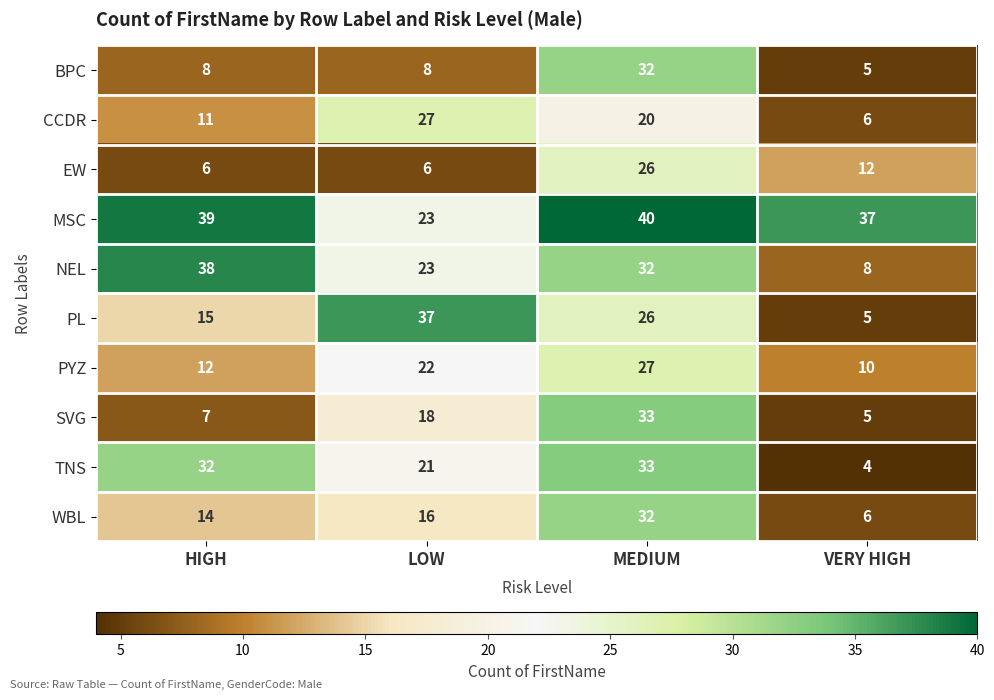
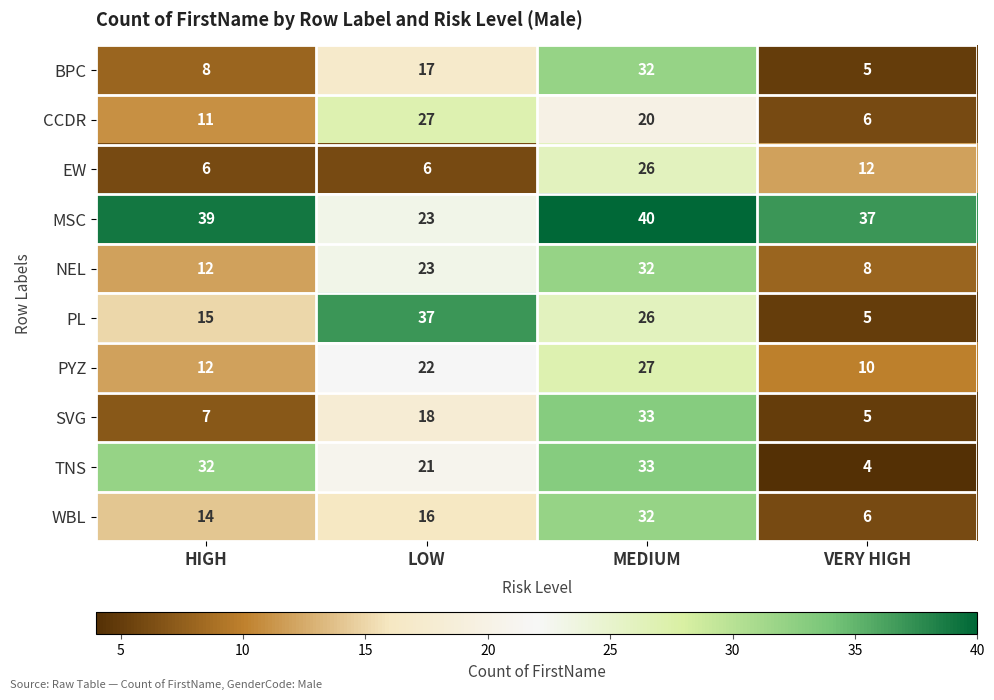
  {
    "BPC": {
      "HIGH": 8,
-     "LOW": 8,
+     "LOW": 17,
      "MEDIUM": 32,
      "VERY HIGH": 5
    },
    "CCDR": {
      "HIGH": 11,
      "LOW": 27,
      "MEDIUM": 20,
      "VERY HIGH": 6
    },
    "EW": {
      "HIGH": 6,
      "LOW": 6,
      "MEDIUM": 26,
      "VERY HIGH": 12
    },
    "MSC": {
      "HIGH": 39,
      "LOW": 23,
      "MEDIUM": 40,
      "VERY HIGH": 37
    },
    "NEL": {
-     "HIGH": 38,
+     "HIGH": 12,
      "LOW": 23,
      "MEDIUM": 32,
      "VERY HIGH": 8
    },
    "PL": {
      "HIGH": 15,
      "LOW": 37,
      "MEDIUM": 26,
      "VERY HIGH": 5
    },
    "PYZ": {
      "HIGH": 12,
      "LOW": 22,
      "MEDIUM": 27,
      "VERY HIGH": 10
    },
    "SVG": {
      "HIGH": 7,
      "LOW": 18,
      "MEDIUM": 33,
      "VERY HIGH": 5
    },
    "TNS": {
      "HIGH": 32,
      "LOW": 21,
      "MEDIUM": 33,
      "VERY HIGH": 4
    },
    "WBL": {
      "HIGH": 14,
      "LOW": 16,
      "MEDIUM": 32,
      "VERY HIGH": 6
    }
  }
